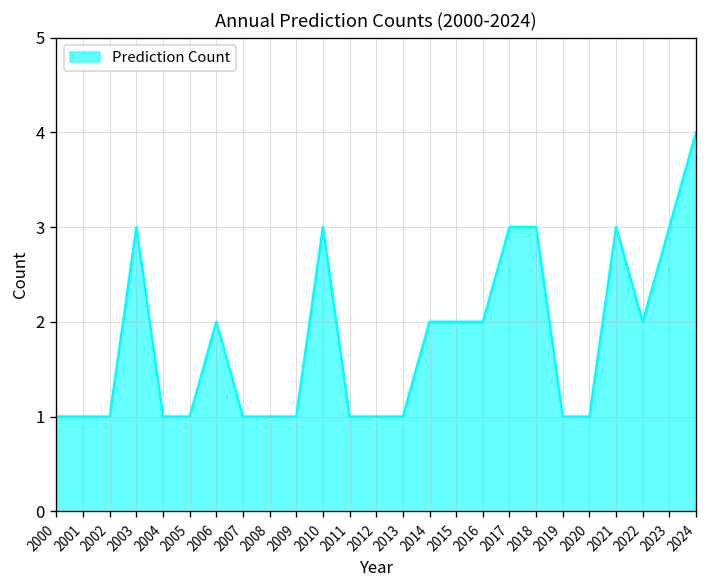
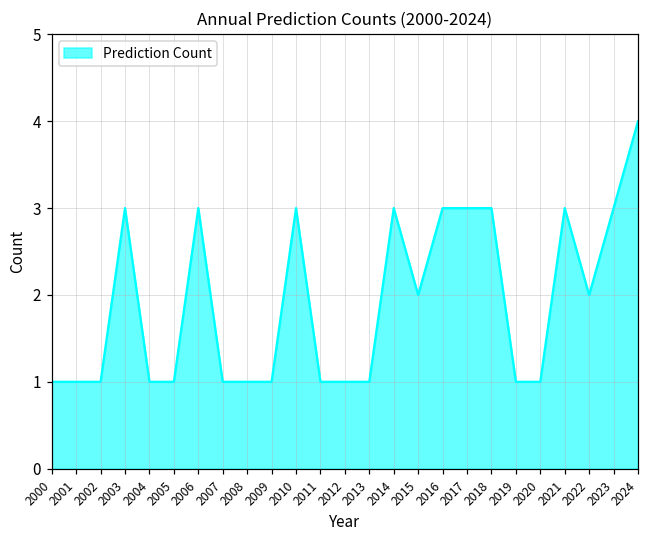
  {
    "2000": 1,
    "2001": 1,
    "2002": 1,
    "2003": 3,
    "2004": 1,
    "2005": 1,
-   "2006": 2,
+   "2006": 3,
    "2007": 1,
    "2008": 1,
    "2009": 1,
    "2010": 3,
    "2011": 1,
    "2012": 1,
    "2013": 1,
-   "2014": 2,
+   "2014": 3,
    "2015": 2,
-   "2016": 2,
+   "2016": 3,
    "2017": 3,
    "2018": 3,
    "2019": 1,
    "2020": 1,
    "2021": 3,
    "2022": 2,
    "2023": 3,
    "2024": 4
  }
